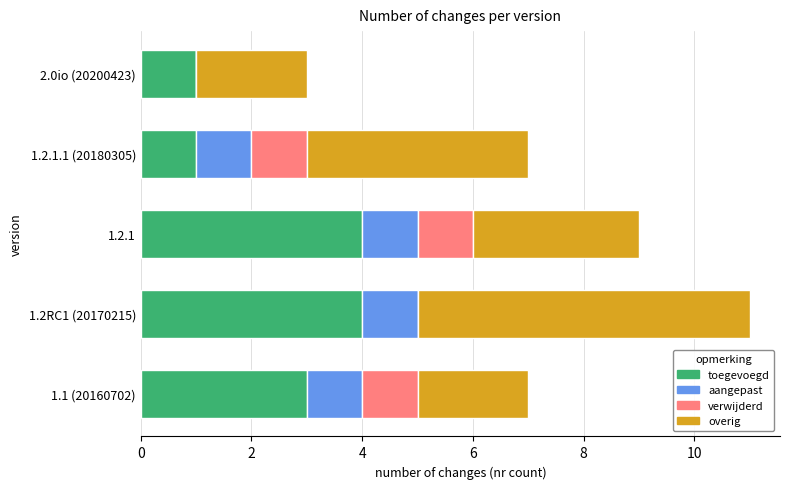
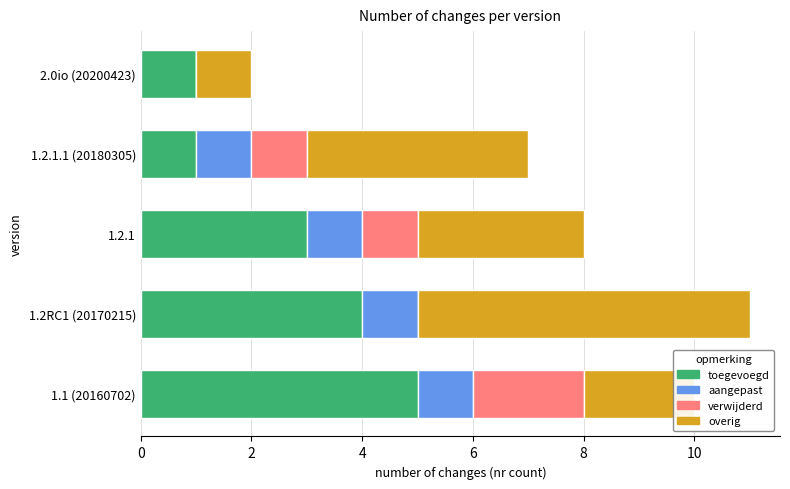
  {
    "toegevoegd": {
      "2.0io (20200423)": 1,
      "1.2.1.1 (20180305)": 1,
-     "1.2.1": 4,
+     "1.2.1": 3,
      "1.2RC1 (20170215)": 4,
-     "1.1 (20160702)": 3
+     "1.1 (20160702)": 5
    },
    "verwijderd": {
      "2.0io (20200423)": 0,
      "1.2.1.1 (20180305)": 1,
      "1.2.1": 1,
      "1.2RC1 (20170215)": 0,
-     "1.1 (20160702)": 1
+     "1.1 (20160702)": 2
    },
    "overig": {
-     "2.0io (20200423)": 2,
+     "2.0io (20200423)": 1,
      "1.2.1.1 (20180305)": 4,
      "1.2.1": 3,
      "1.2RC1 (20170215)": 6
    }
  }
